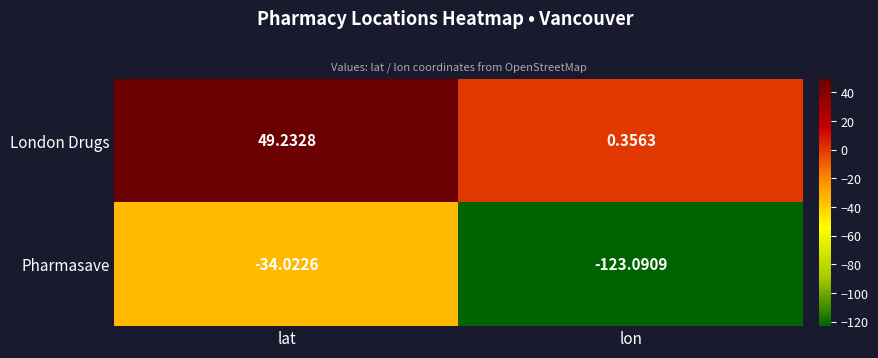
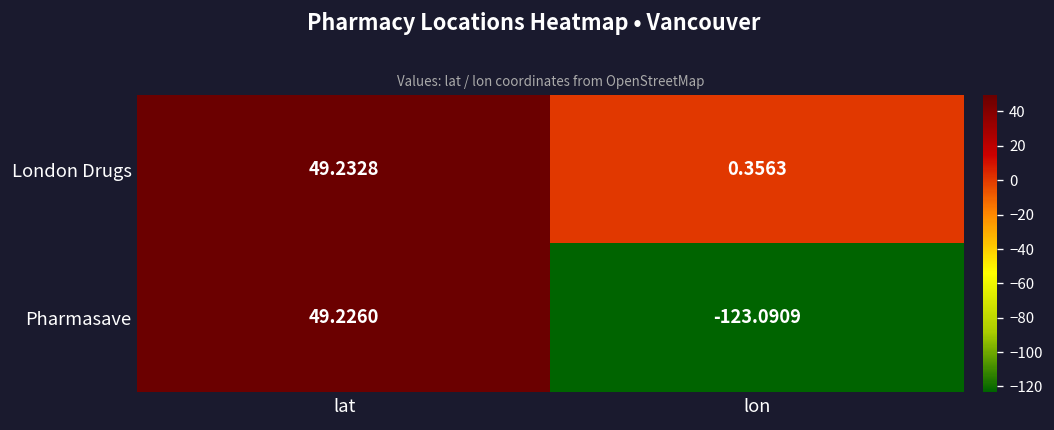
  {
    "London Drugs": {
      "lat": 49.2328,
      "lon": 0.3563
    },
    "Pharmasave": {
-     "lat": -34.0226,
+     "lat": 49.2260,
      "lon": -123.0909
    }
  }
